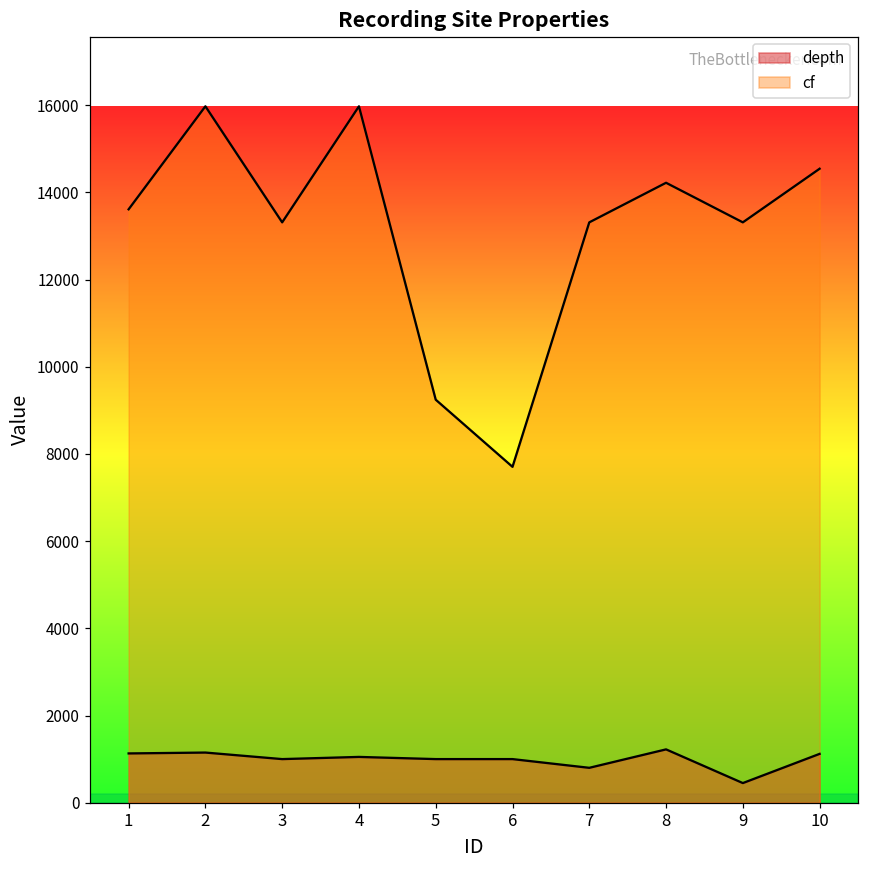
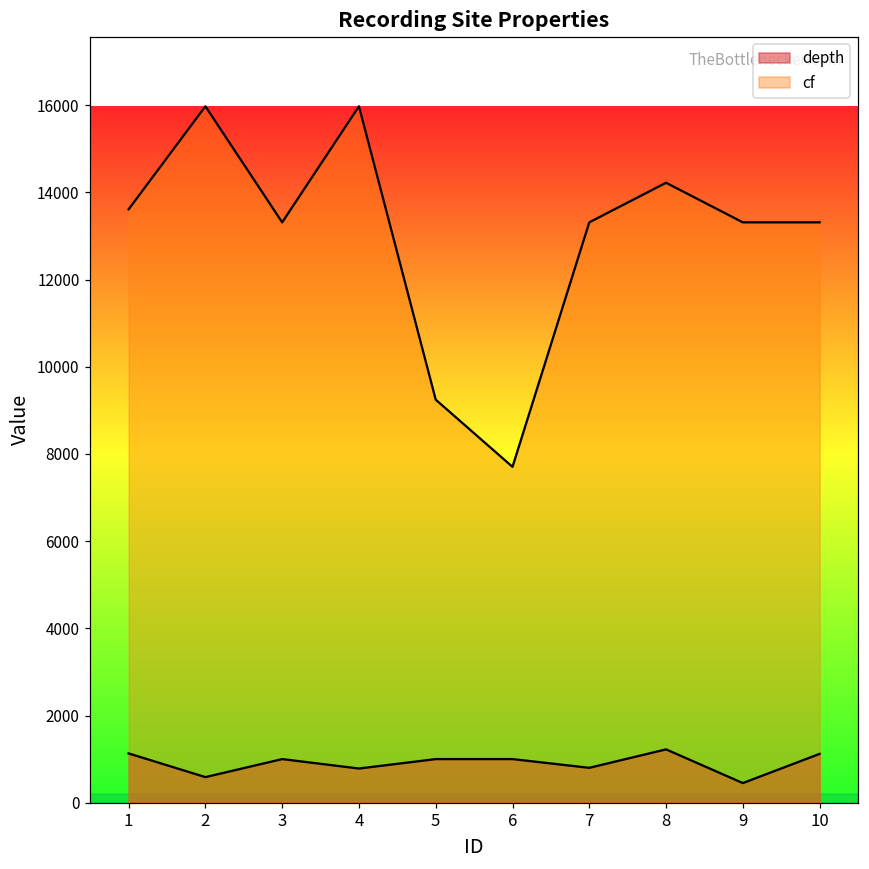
  {
    "depth": {
      "1": 1100,
-     "2": 1200,
+     "2": 600,
      "3": 1000,
-     "4": 1100,
+     "4": 800,
      "5": 1000,
      "6": 1000,
      "7": 800,
      "8": 1200,
      "9": 500,
      "10": 1100
    },
    "cf": {
      "1": 13600,
      "2": 16000,
      "3": 13300,
      "4": 16000,
      "5": 9200,
      "6": 7700,
      "7": 13300,
      "8": 14200,
      "9": 13300,
-     "10": 14500
+     "10": 13300
    }
  }
